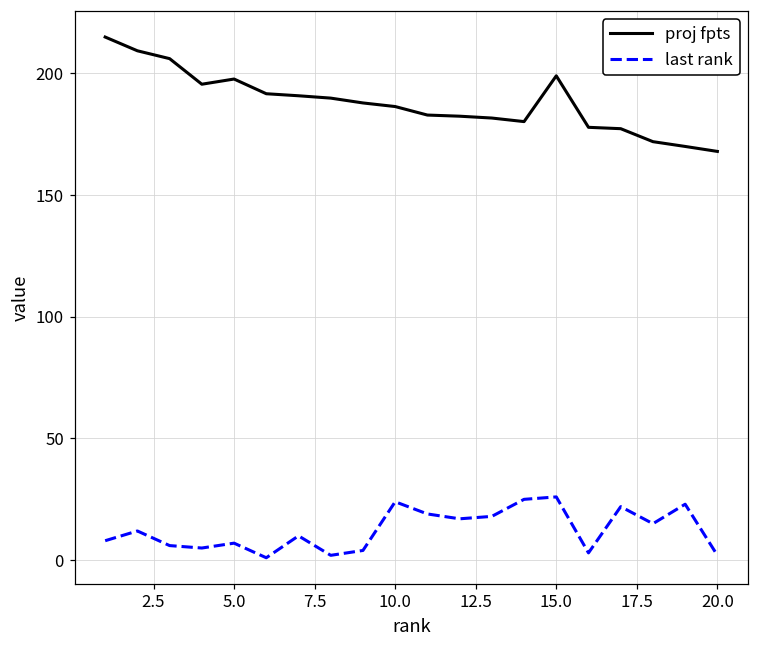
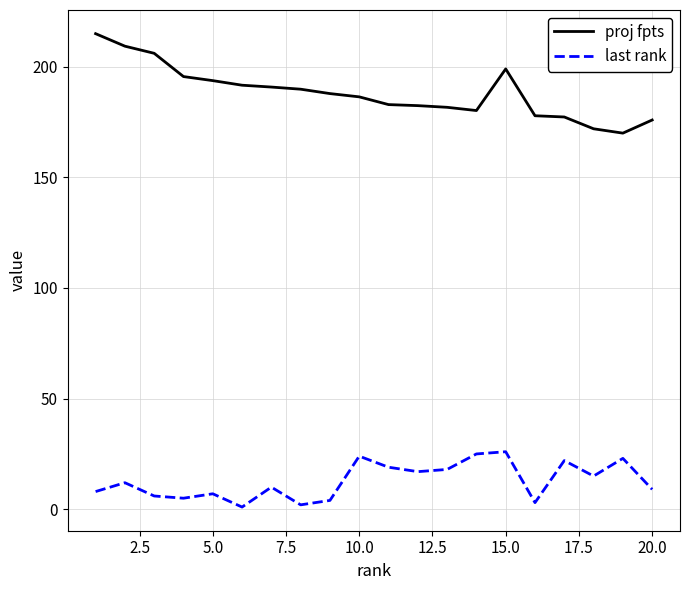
  {
    "proj fpts": {
-     "5.0": 198,
+     "5.0": 194,
      "10.0": 186,
      "15.0": 199,
-     "20.0": 168
+     "20.0": 176
    },
    "last rank": {
      "5.0": 7,
      "10.0": 24,
      "15.0": 26,
-     "20.0": 2
+     "20.0": 9
    }
  }
